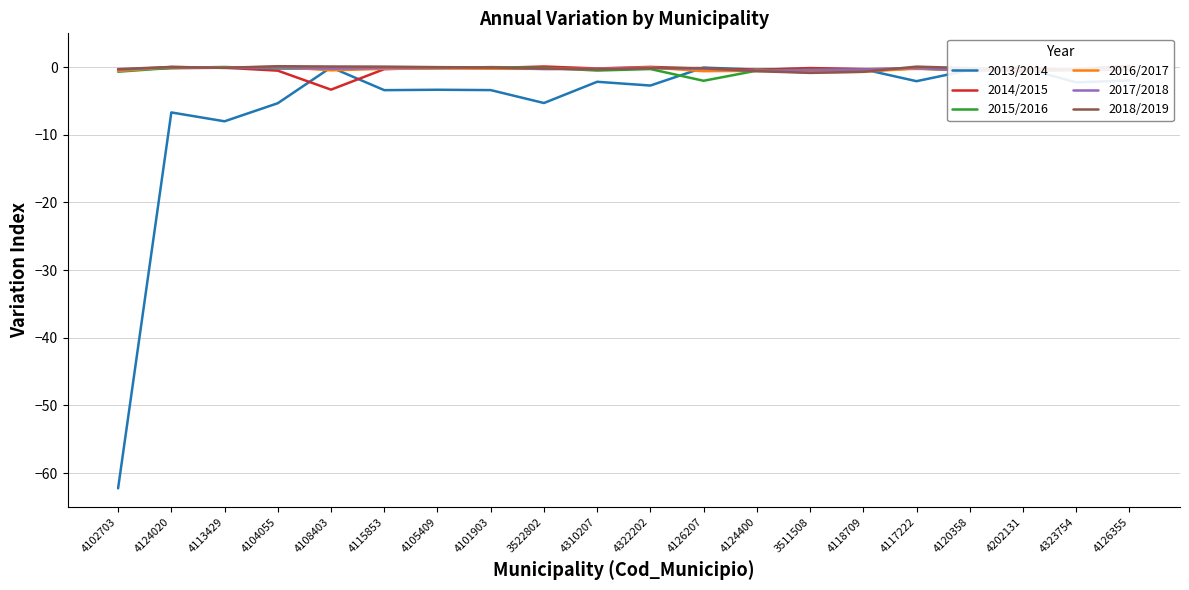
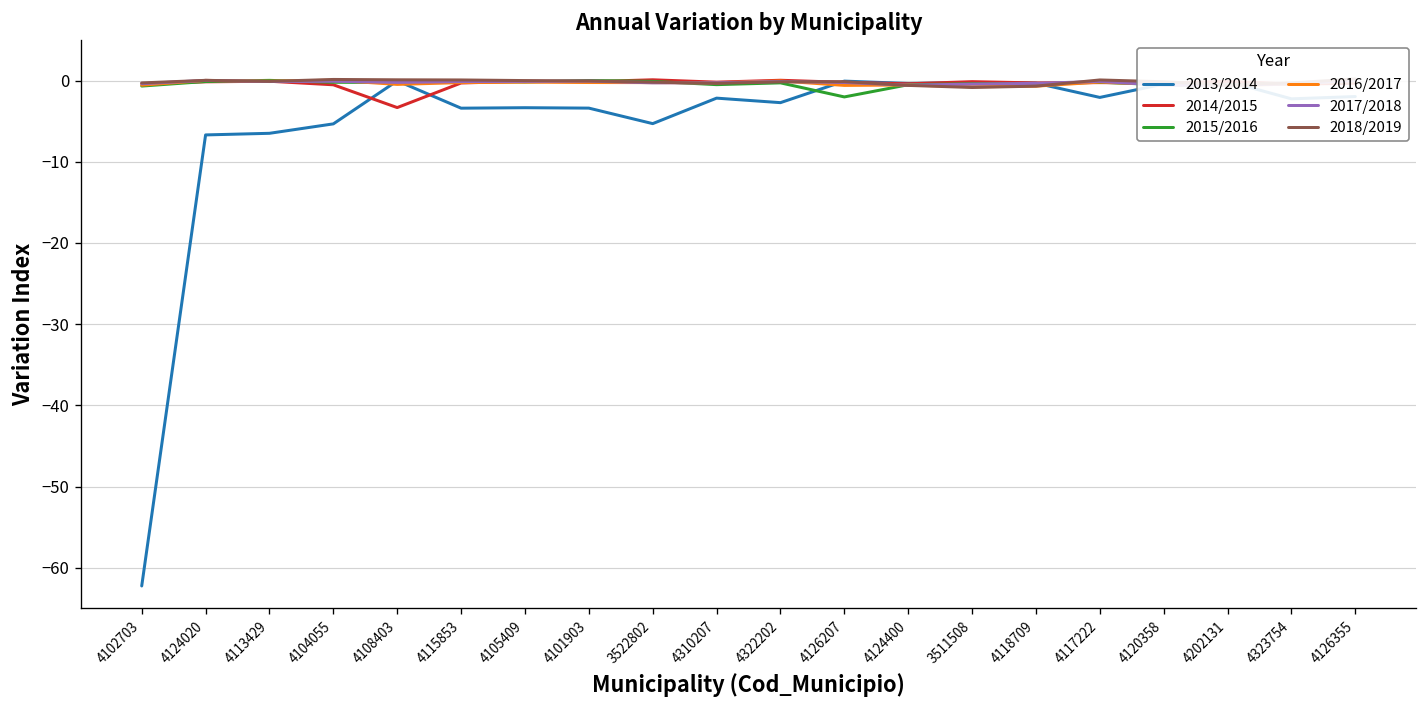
  {
    "2013/2014": {
      "4102703": -62,
      "4124020": -7,
-     "4113429": -8,
+     "4113429": -6,
      "4104055": -5,
      "4115853": -3,
      "4105409": -3,
      "4101903": -3,
      "3522802": -5,
      "4310207": -2,
      "4322202": -3,
      "4117222": -2
    },
    "2014/2015": {
      "4108403": -3
    },
    "2015/2016": {
      "4126207": -2
    }
  }
